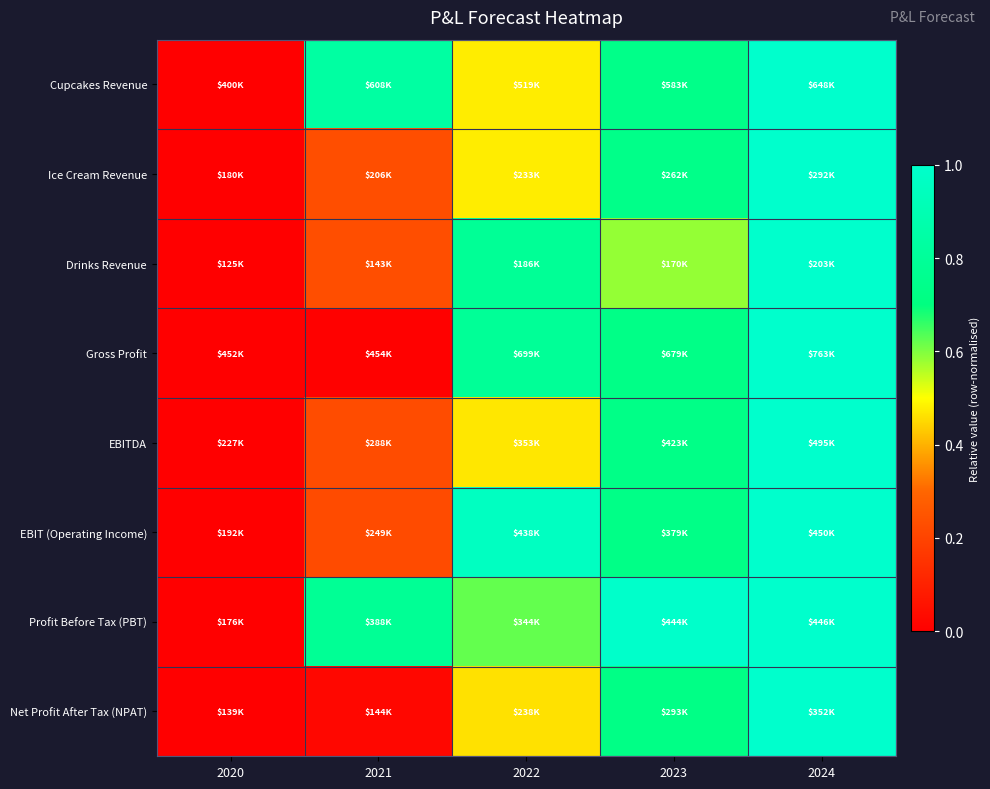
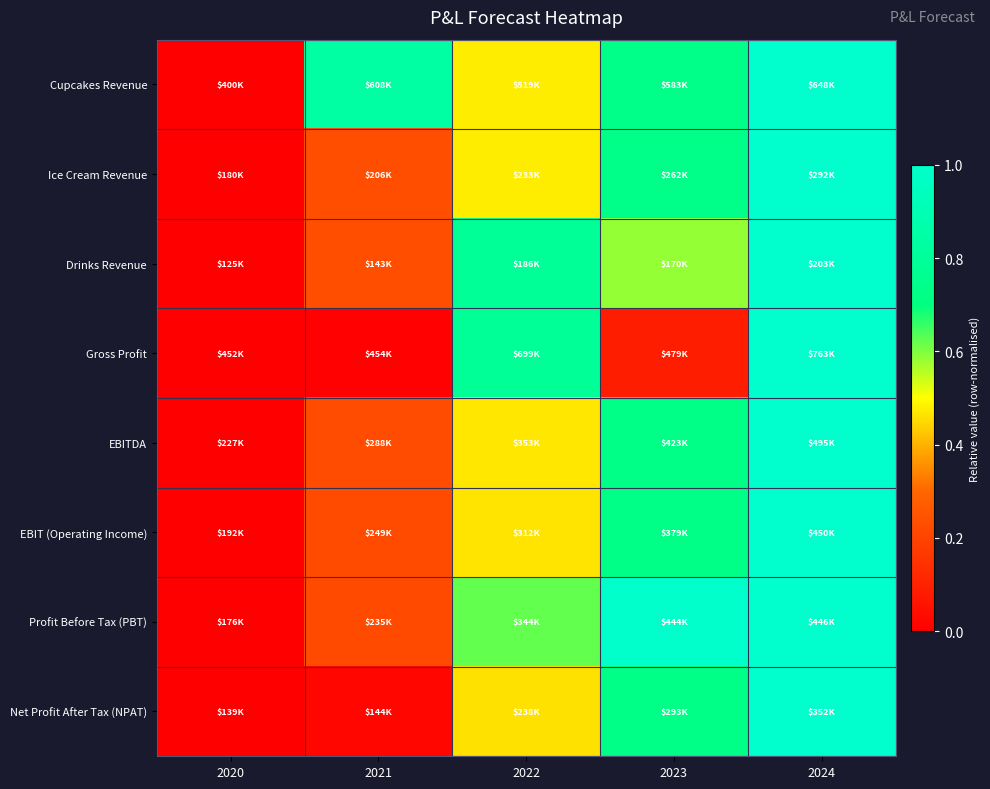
  {
    "Cupcakes Revenue": {
      "2020": "$400K",
      "2021": "$608K",
      "2022": "$519K",
      "2023": "$583K",
      "2024": "$648K"
    },
    "Ice Cream Revenue": {
      "2020": "$180K",
      "2021": "$206K",
      "2022": "$233K",
      "2023": "$262K",
      "2024": "$292K"
    },
    "Drinks Revenue": {
      "2020": "$125K",
      "2021": "$143K",
      "2022": "$186K",
      "2023": "$170K",
      "2024": "$203K"
    },
    "Gross Profit": {
      "2020": "$452K",
      "2021": "$454K",
      "2022": "$699K",
-     "2023": "$679K",
+     "2023": "$479K",
      "2024": "$763K"
    },
    "EBITDA": {
      "2020": "$227K",
      "2021": "$288K",
      "2022": "$353K",
      "2023": "$423K",
      "2024": "$495K"
    },
    "EBIT (Operating Income)": {
      "2020": "$192K",
      "2021": "$249K",
-     "2022": "$438K",
+     "2022": "$312K",
      "2023": "$379K",
      "2024": "$450K"
    },
    "Profit Before Tax (PBT)": {
      "2020": "$176K",
-     "2021": "$388K",
+     "2021": "$235K",
      "2022": "$344K",
      "2023": "$444K",
      "2024": "$446K"
    },
    "Net Profit After Tax (NPAT)": {
      "2020": "$139K",
      "2021": "$144K",
      "2022": "$238K",
      "2023": "$293K",
      "2024": "$352K"
    }
  }
